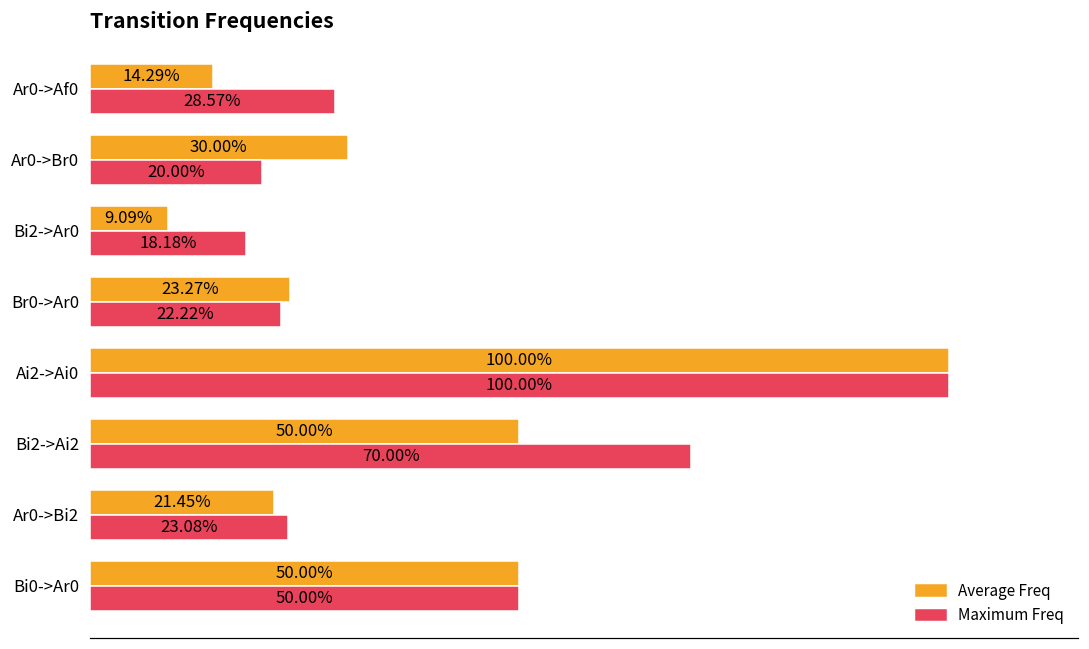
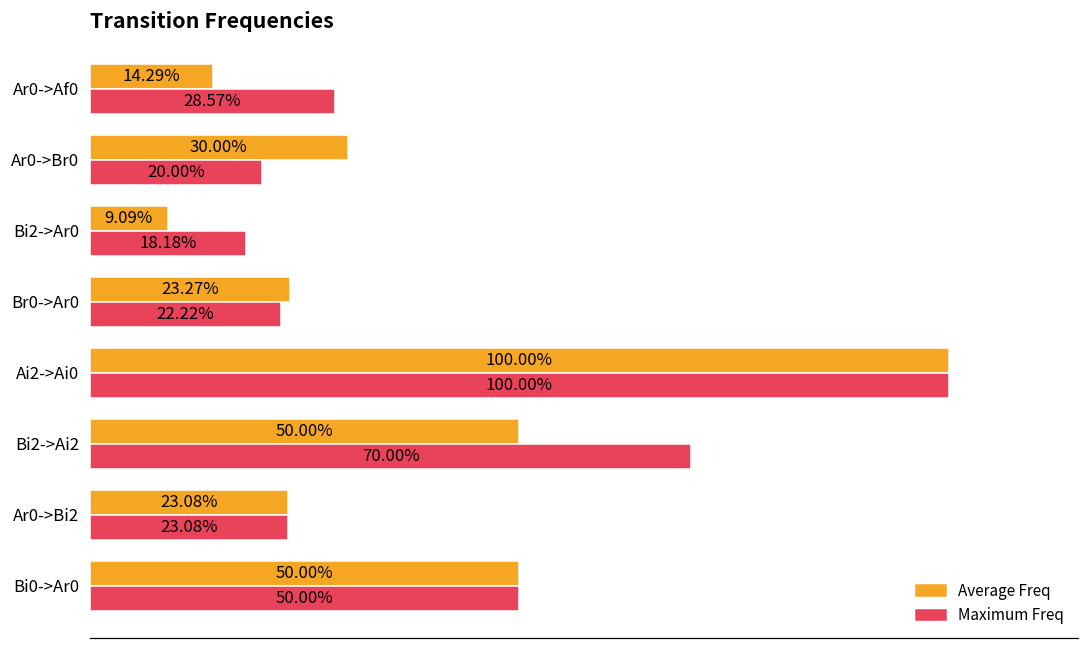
  {
    "Average Freq": {
      "Ar0->Af0": "14.29%",
      "Ar0->Br0": "30.00%",
      "Bi2->Ar0": "9.09%",
      "Br0->Ar0": "23.27%",
      "Ai2->Ai0": "100.00%",
      "Bi2->Ai2": "50.00%",
-     "Ar0->Bi2": "21.45%",
+     "Ar0->Bi2": "23.08%",
      "Bi0->Ar0": "50.00%"
    },
    "Maximum Freq": {
      "Ar0->Af0": "28.57%",
      "Ar0->Br0": "20.00%",
      "Bi2->Ar0": "18.18%",
      "Br0->Ar0": "22.22%",
      "Ai2->Ai0": "100.00%",
      "Bi2->Ai2": "70.00%",
      "Ar0->Bi2": "23.08%",
      "Bi0->Ar0": "50.00%"
    }
  }
